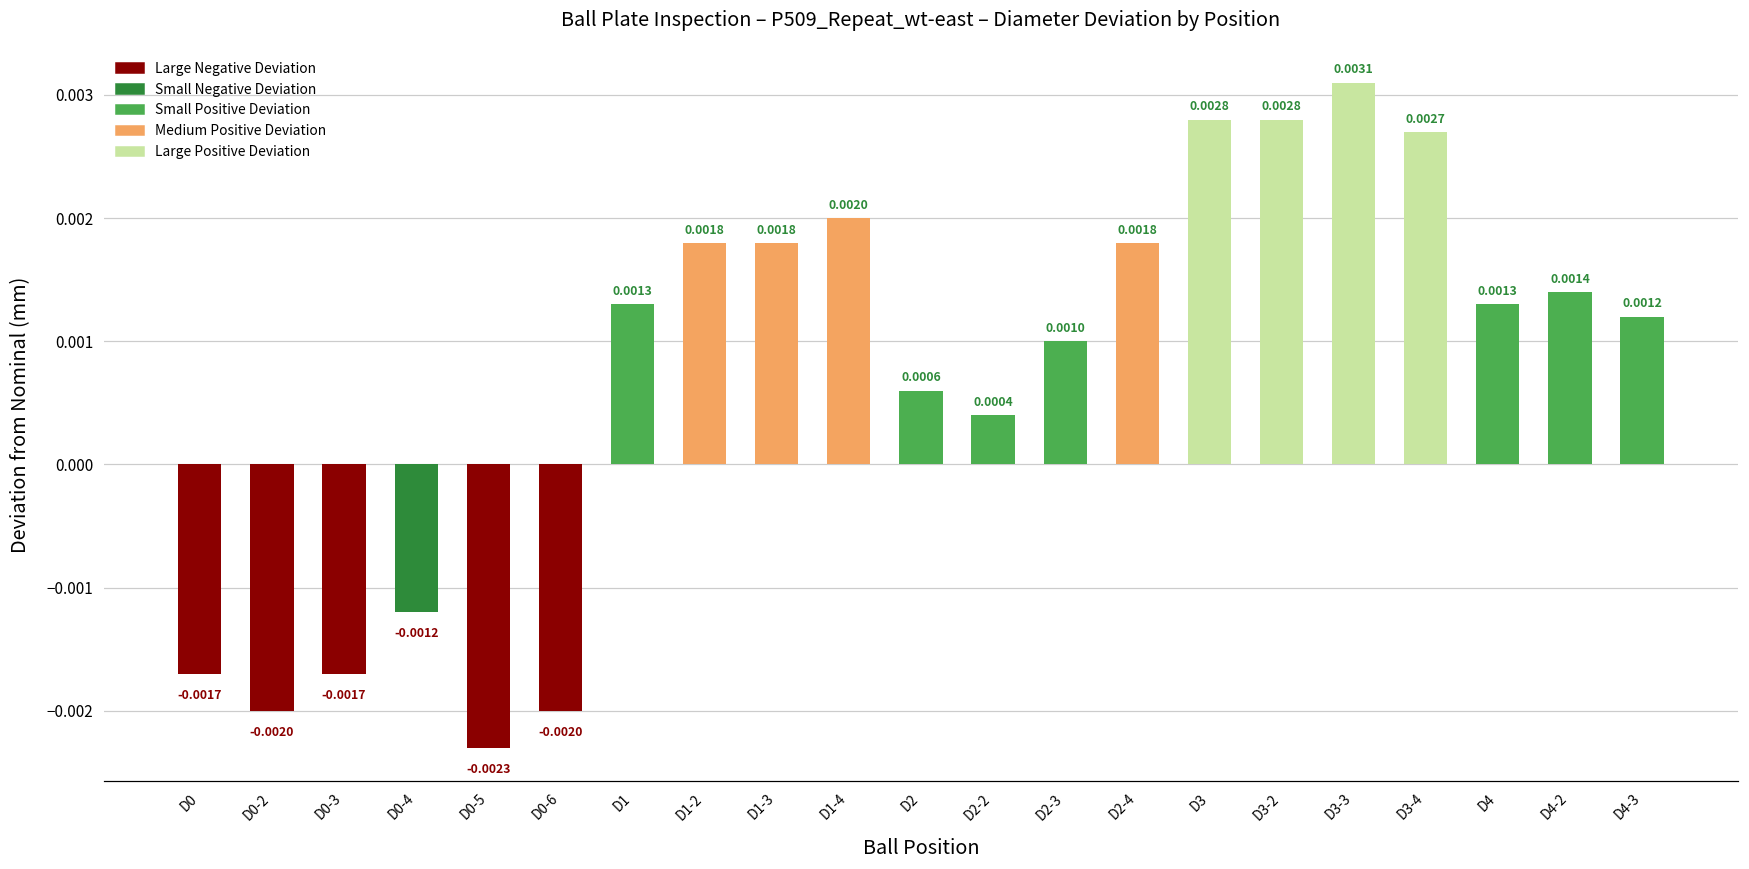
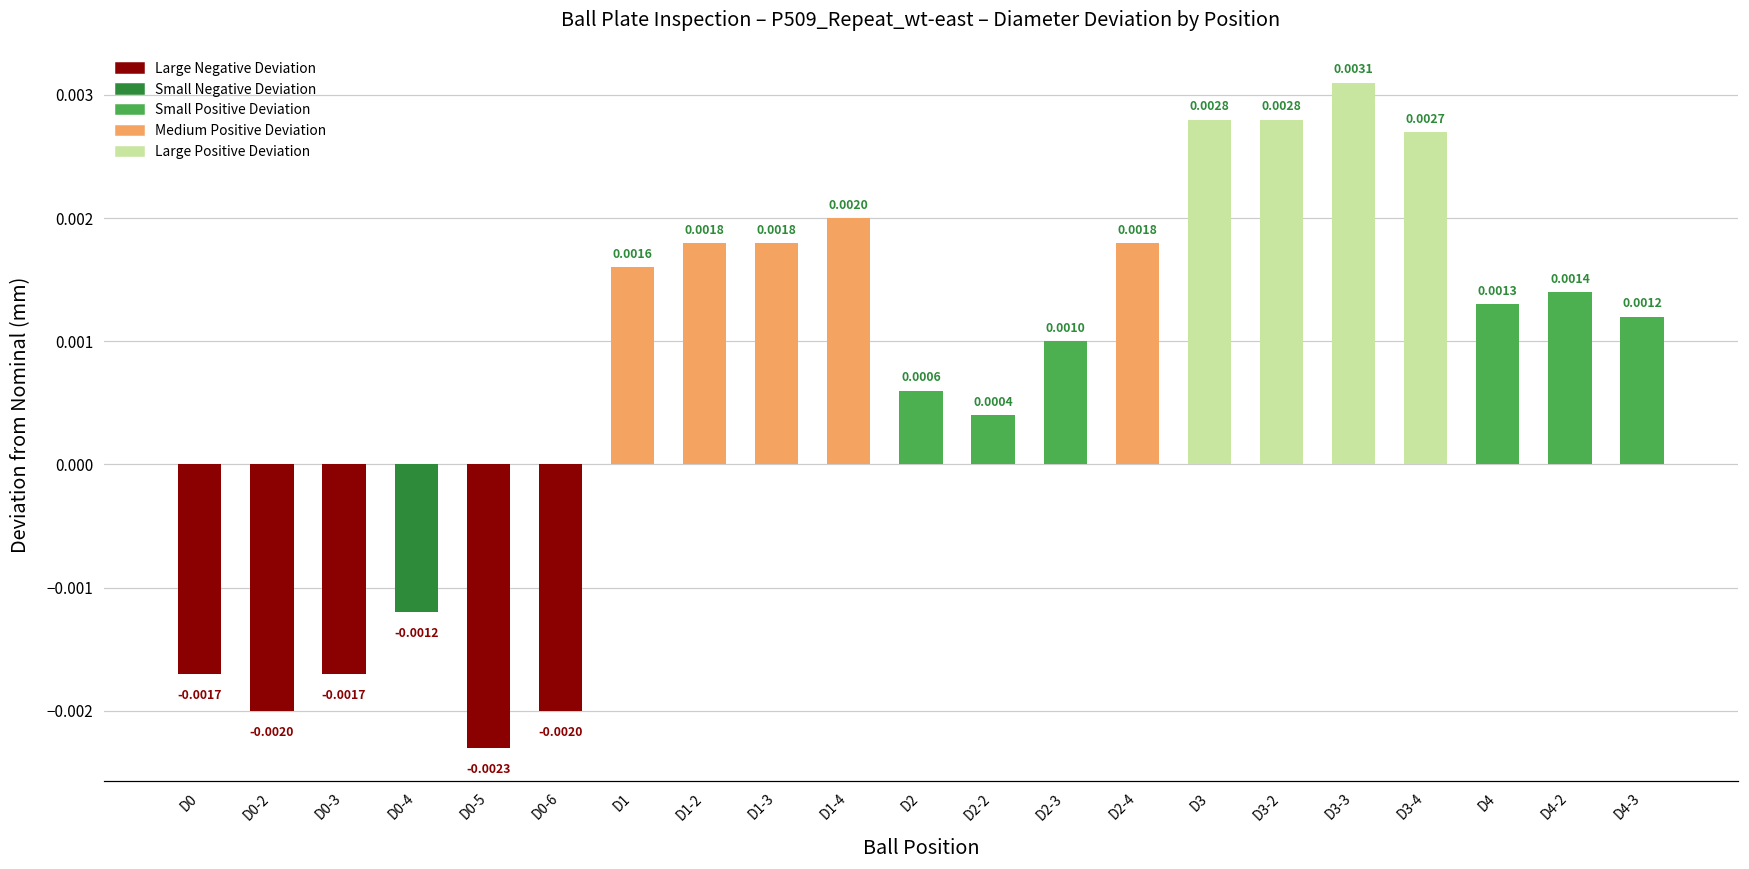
  {
    "D0": -0.0017,
    "D0-2": -0.0020,
    "D0-3": -0.0017,
    "D0-4": -0.0012,
    "D0-5": -0.0023,
    "D0-6": -0.0020,
-   "D1": 0.0013,
+   "D1": 0.0016,
    "D1-2": 0.0018,
    "D1-3": 0.0018,
    "D1-4": 0.0020,
    "D2": 0.0006,
    "D2-2": 0.0004,
    "D2-3": 0.0010,
    "D2-4": 0.0018,
    "D3": 0.0028,
    "D3-2": 0.0028,
    "D3-3": 0.0031,
    "D3-4": 0.0027,
    "D4": 0.0013,
    "D4-2": 0.0014,
    "D4-3": 0.0012
  }
